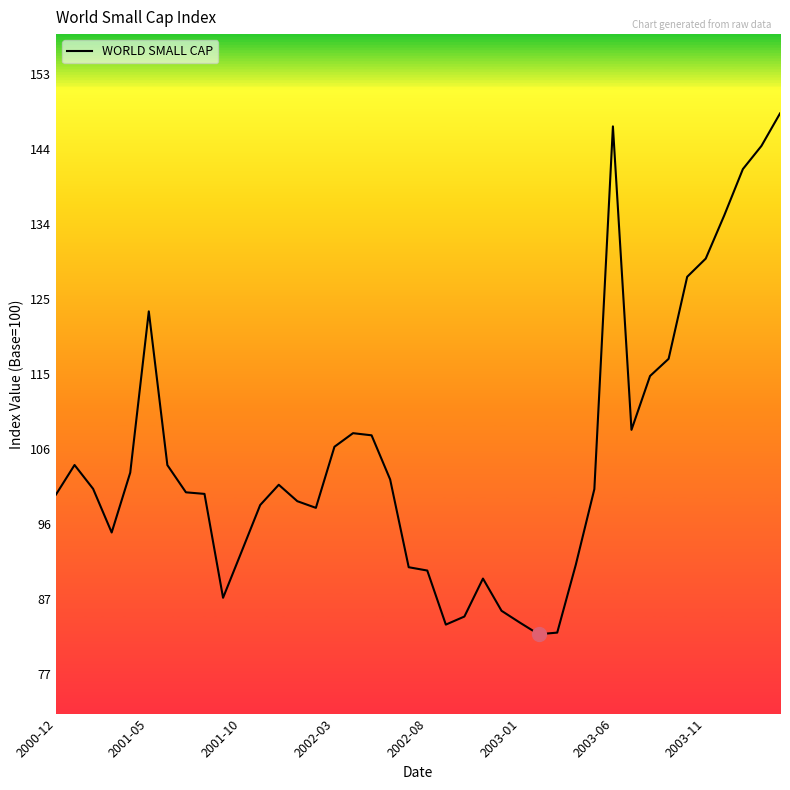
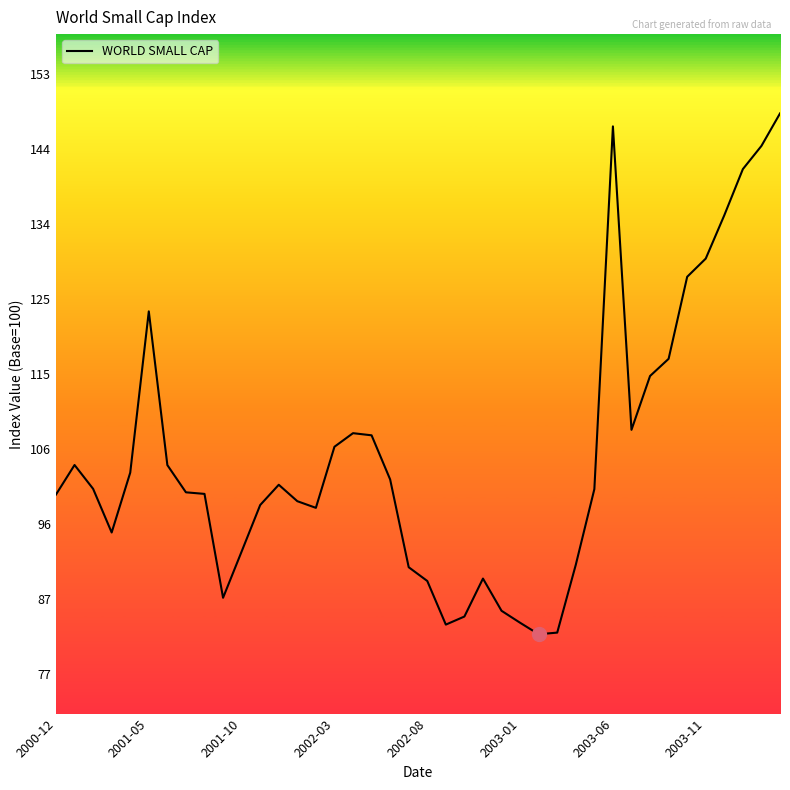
  {
    "WORLD SMALL CAP": {
      "2000-12": 100,
      "2001-05": 123,
      "2001-10": 93,
      "2002-03": 106,
-     "2002-08": 90,
+     "2002-08": 89,
      "2003-01": 84,
      "2003-06": 146,
      "2003-11": 130
    }
  }
